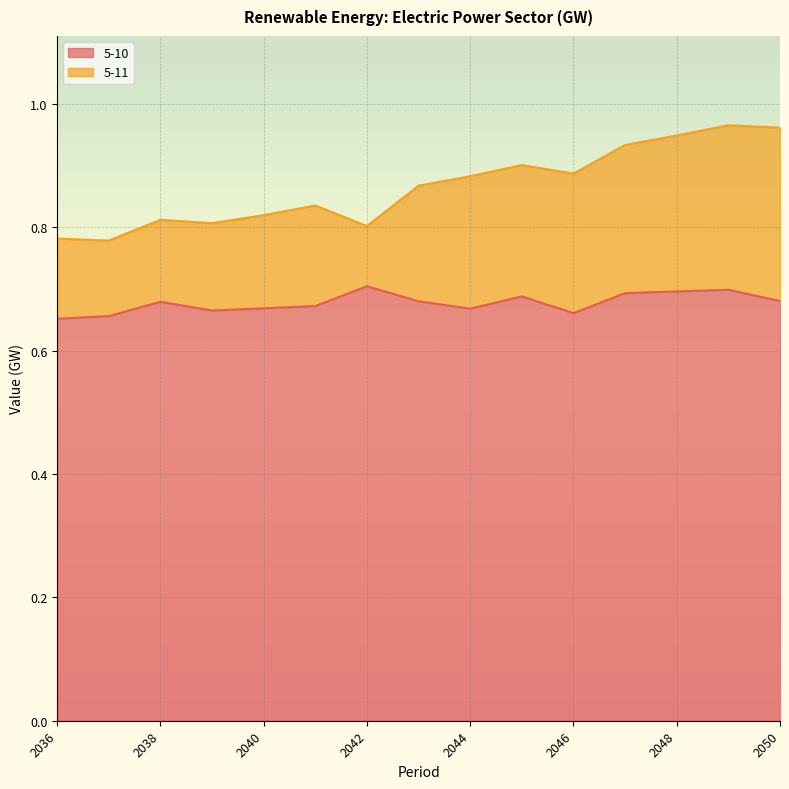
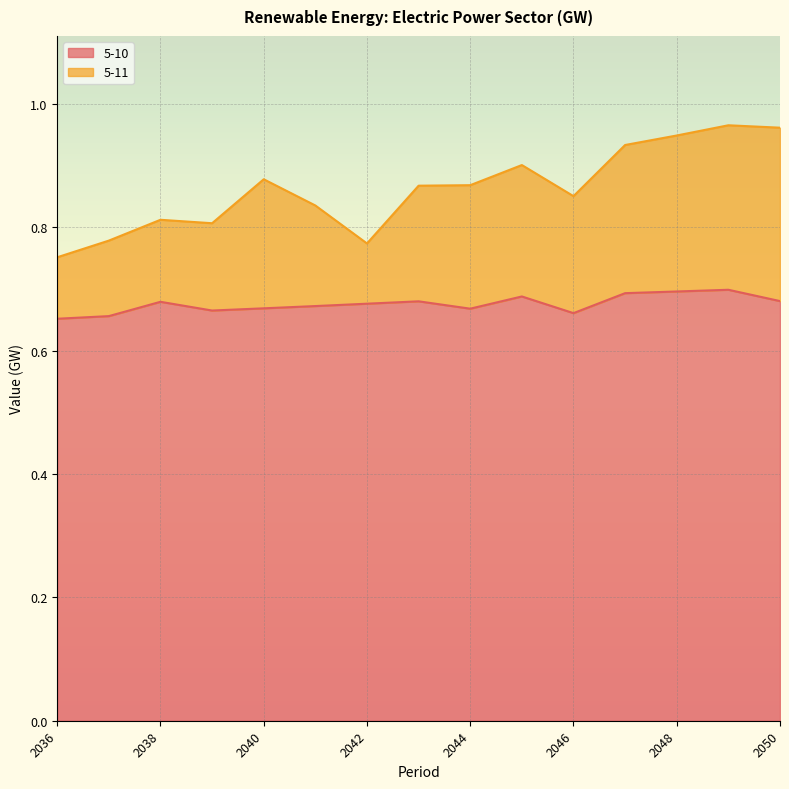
  {
    "5-10": {
      "2036": 0.65,
      "2038": 0.68,
      "2040": 0.67,
-     "2042": 0.70,
+     "2042": 0.68,
      "2044": 0.67,
      "2046": 0.66,
      "2048": 0.70,
      "2050": 0.68
    },
    "5-11": {
-     "2036": 0.13,
+     "2036": 0.10,
      "2038": 0.13,
-     "2040": 0.15,
+     "2040": 0.21,
      "2042": 0.10,
-     "2044": 0.21,
-     "2046": 0.23,
+     "2044": 0.20,
+     "2046": 0.19,
      "2048": 0.25,
      "2050": 0.28
    }
  }
